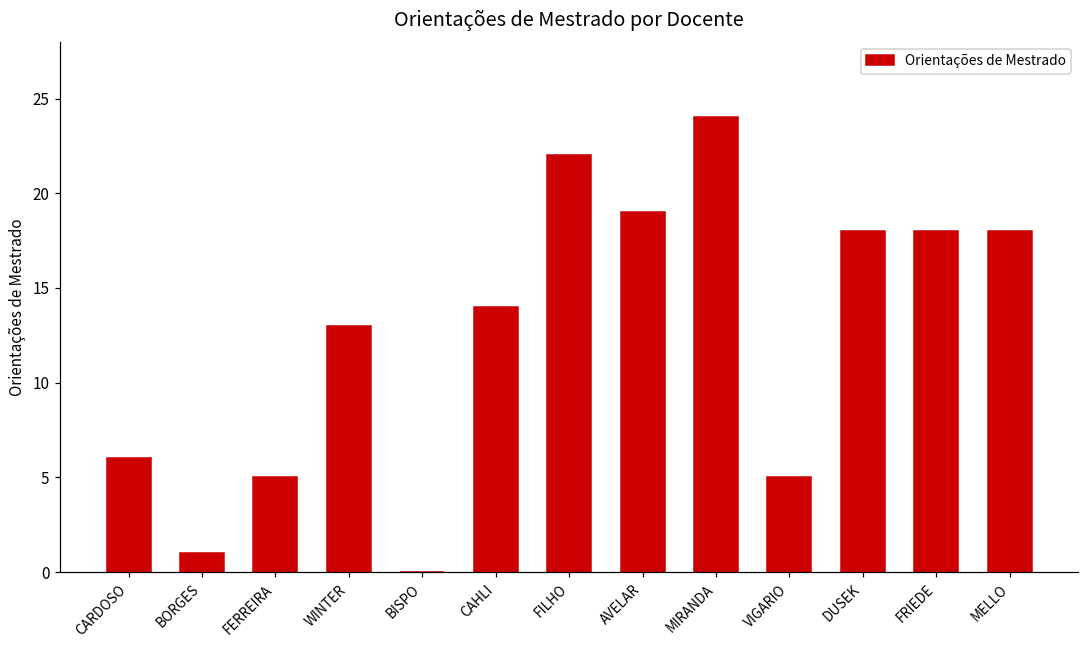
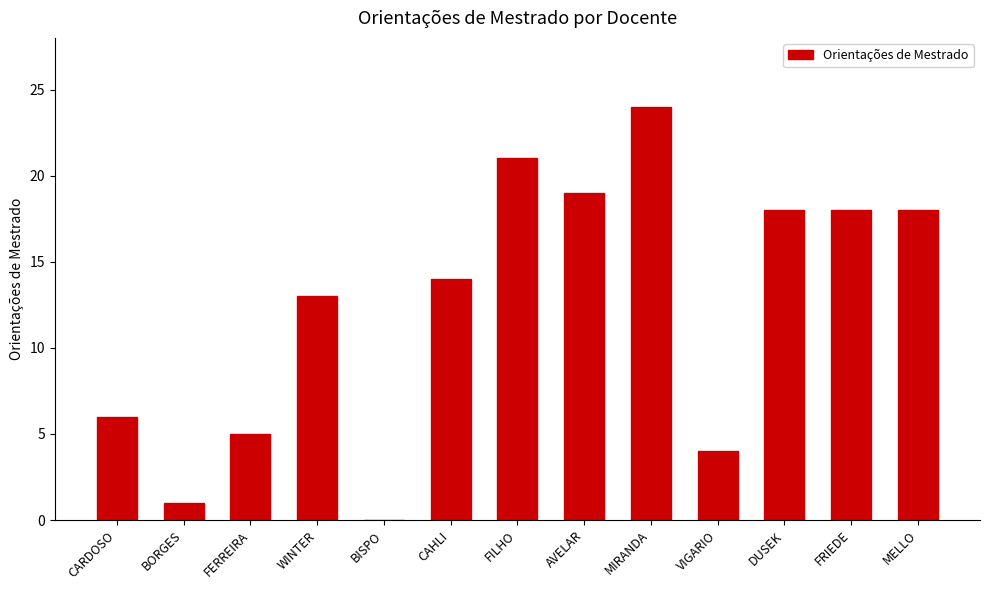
  {
    "CARDOSO": 6,
    "BORGES": 1,
    "FERREIRA": 5,
    "WINTER": 13,
    "BISPO": 0,
    "CAHLI": 14,
-   "FILHO": 22,
+   "FILHO": 21,
    "AVELAR": 19,
    "MIRANDA": 24,
-   "VIGARIO": 5,
+   "VIGARIO": 4,
    "DUSEK": 18,
    "FRIEDE": 18,
    "MELLO": 18
  }
